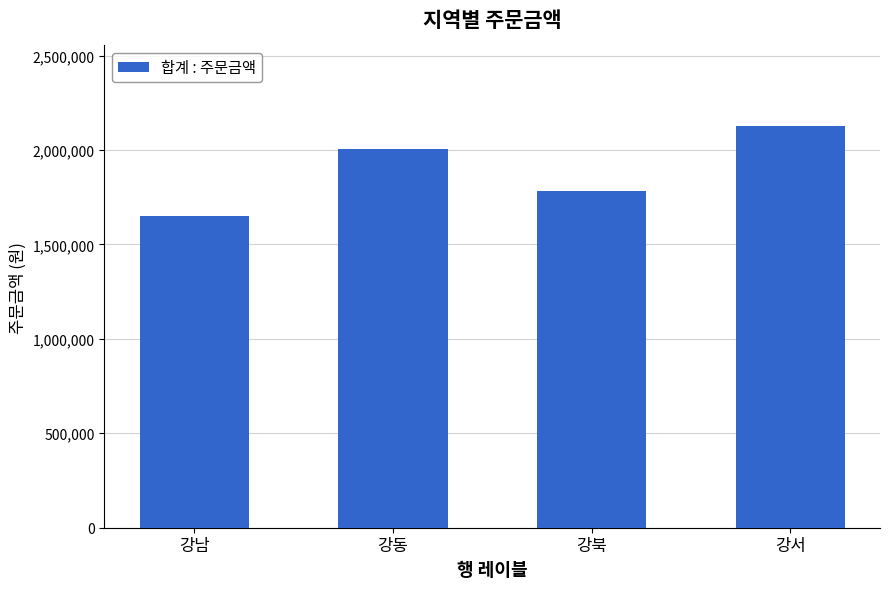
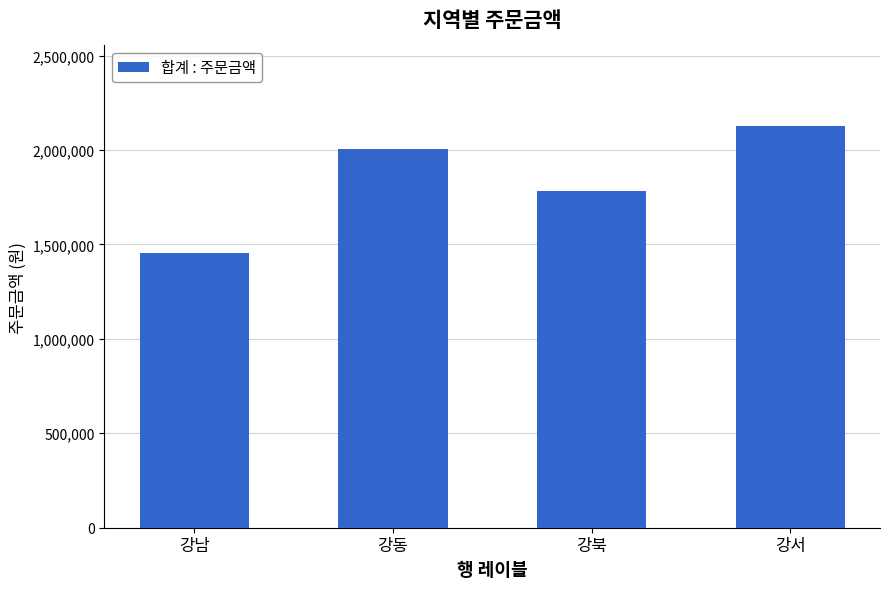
  {
-   "강남": "1,650,000",
+   "강남": "1,450,000",
    "강동": "2,000,000",
    "강북": "1,780,000",
    "강서": "2,130,000"
  }
